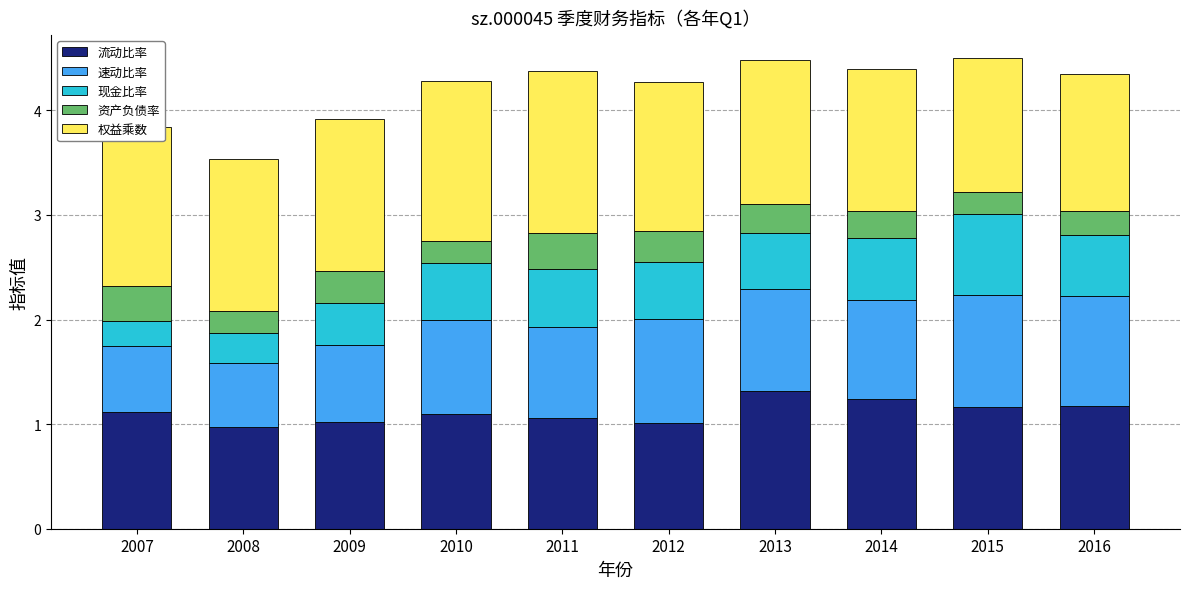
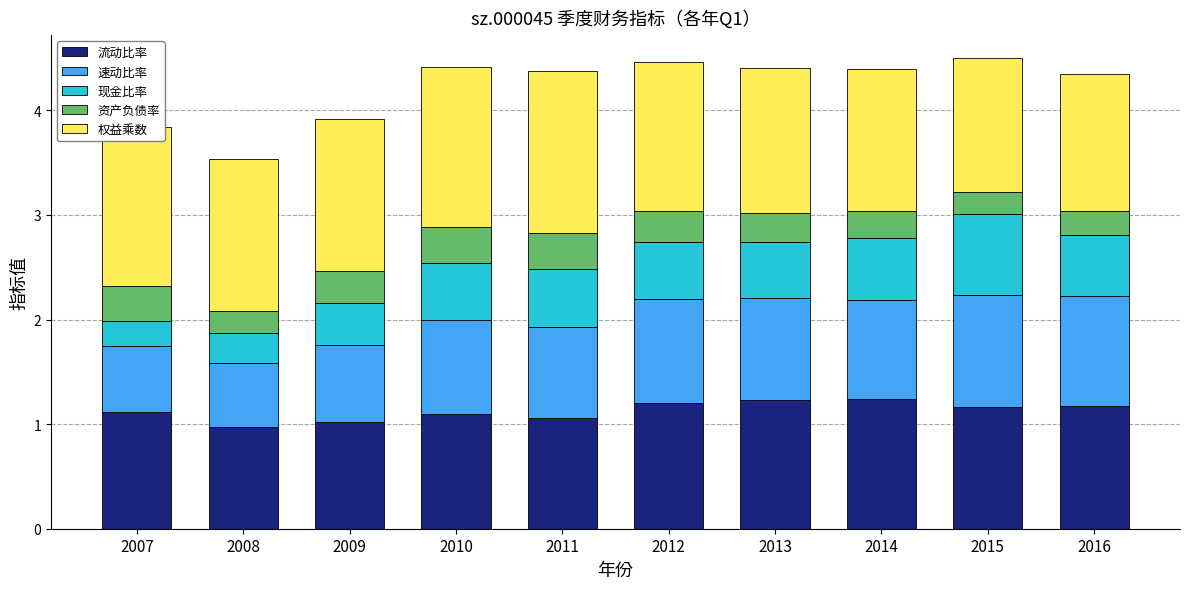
  {
    "流动比率": {
      "2007": 1.12,
      "2008": 0.97,
      "2009": 1.02,
      "2010": 1.09,
      "2011": 1.06,
-     "2012": 1.02,
-     "2013": 1.32,
+     "2012": 1.21,
+     "2013": 1.23,
      "2014": 1.24,
      "2015": 1.17,
      "2016": 1.18
    },
    "资产负债率": {
      "2007": 0.34,
      "2008": 0.21,
      "2009": 0.31,
-     "2010": 0.21,
+     "2010": 0.35,
      "2011": 0.35,
      "2012": 0.30,
      "2013": 0.28,
      "2014": 0.26,
      "2015": 0.21,
      "2016": 0.24
    },
    "权益乘数": {
      "2008": 1.46,
      "2009": 1.45,
      "2010": 1.53,
      "2011": 1.54,
      "2012": 1.43,
      "2013": 1.38,
      "2014": 1.36,
      "2015": 1.27,
      "2016": 1.31
    }
  }
